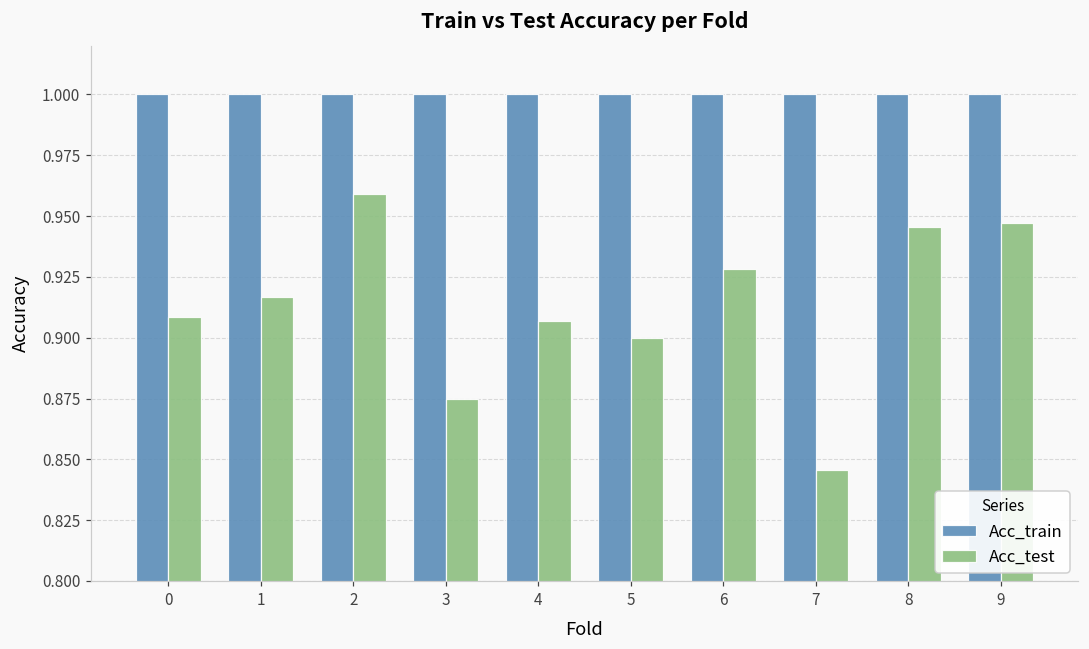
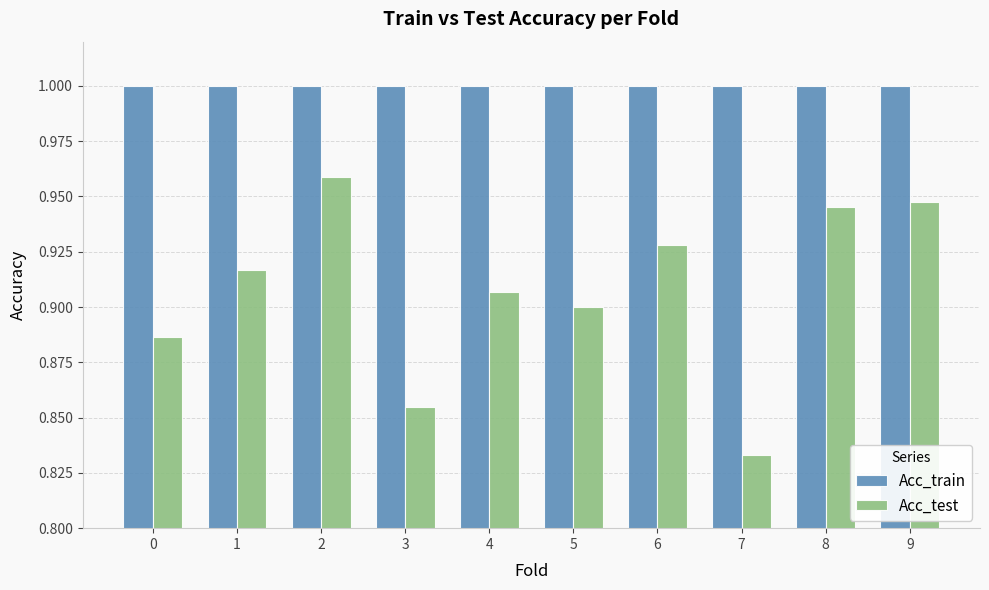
  {
    "Acc_train": {
      "0": 1.000,
      "1": 1.000,
      "2": 1.000,
      "3": 1.000,
      "4": 1.000,
      "5": 1.000,
      "6": 1.000,
      "7": 1.000,
      "8": 1.000,
      "9": 1.000
    },
    "Acc_test": {
-     "0": 0.908,
+     "0": 0.886,
      "1": 0.917,
      "2": 0.959,
-     "3": 0.875,
+     "3": 0.855,
      "4": 0.907,
      "5": 0.900,
      "6": 0.928,
-     "7": 0.845,
+     "7": 0.833,
      "8": 0.945,
      "9": 0.947
    }
  }
